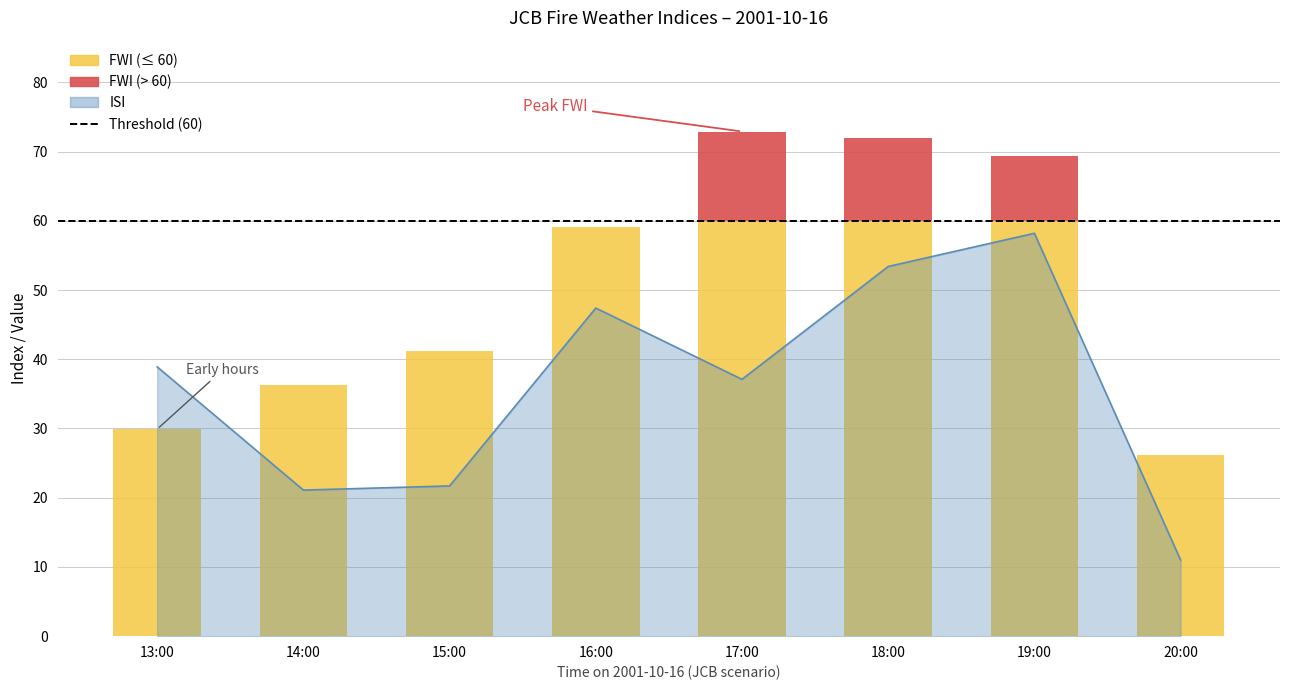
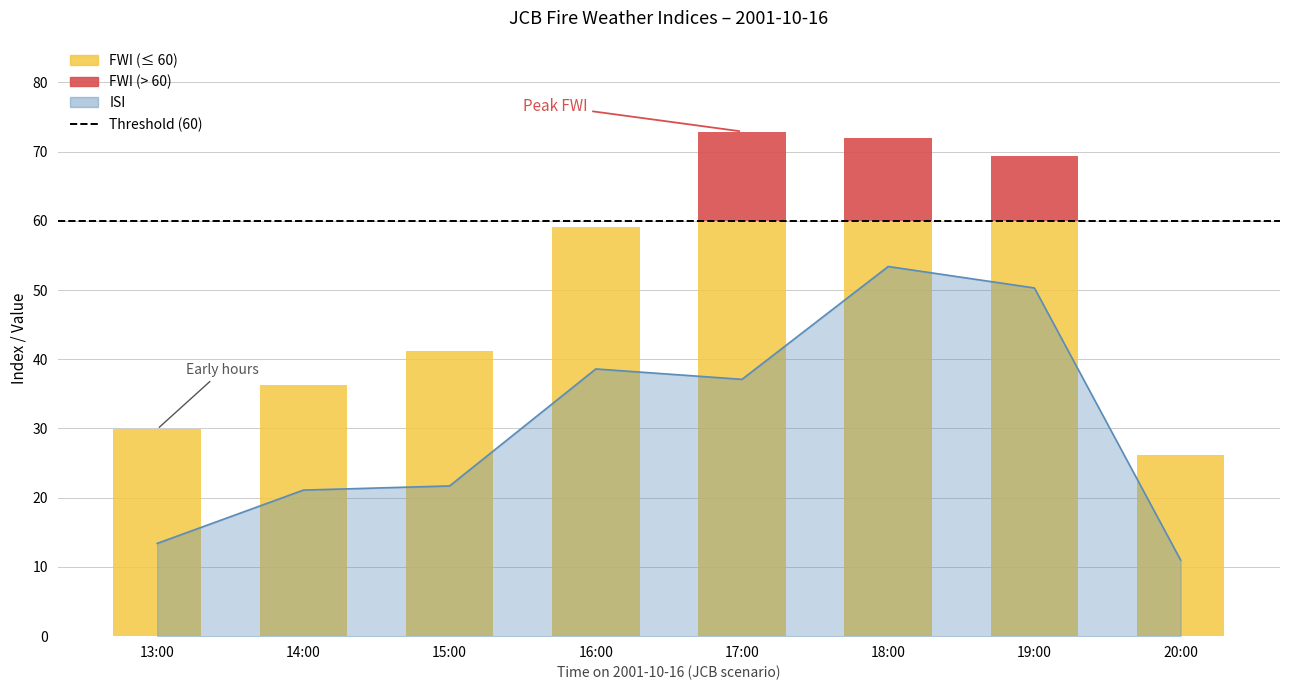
  {
    "ISI": {
-     "13:00": 39,
+     "13:00": 13,
      "14:00": 21,
      "15:00": 22,
-     "16:00": 47,
+     "16:00": 39,
      "17:00": 37,
      "18:00": 53,
-     "19:00": 58,
+     "19:00": 50,
      "20:00": 11
    }
  }
